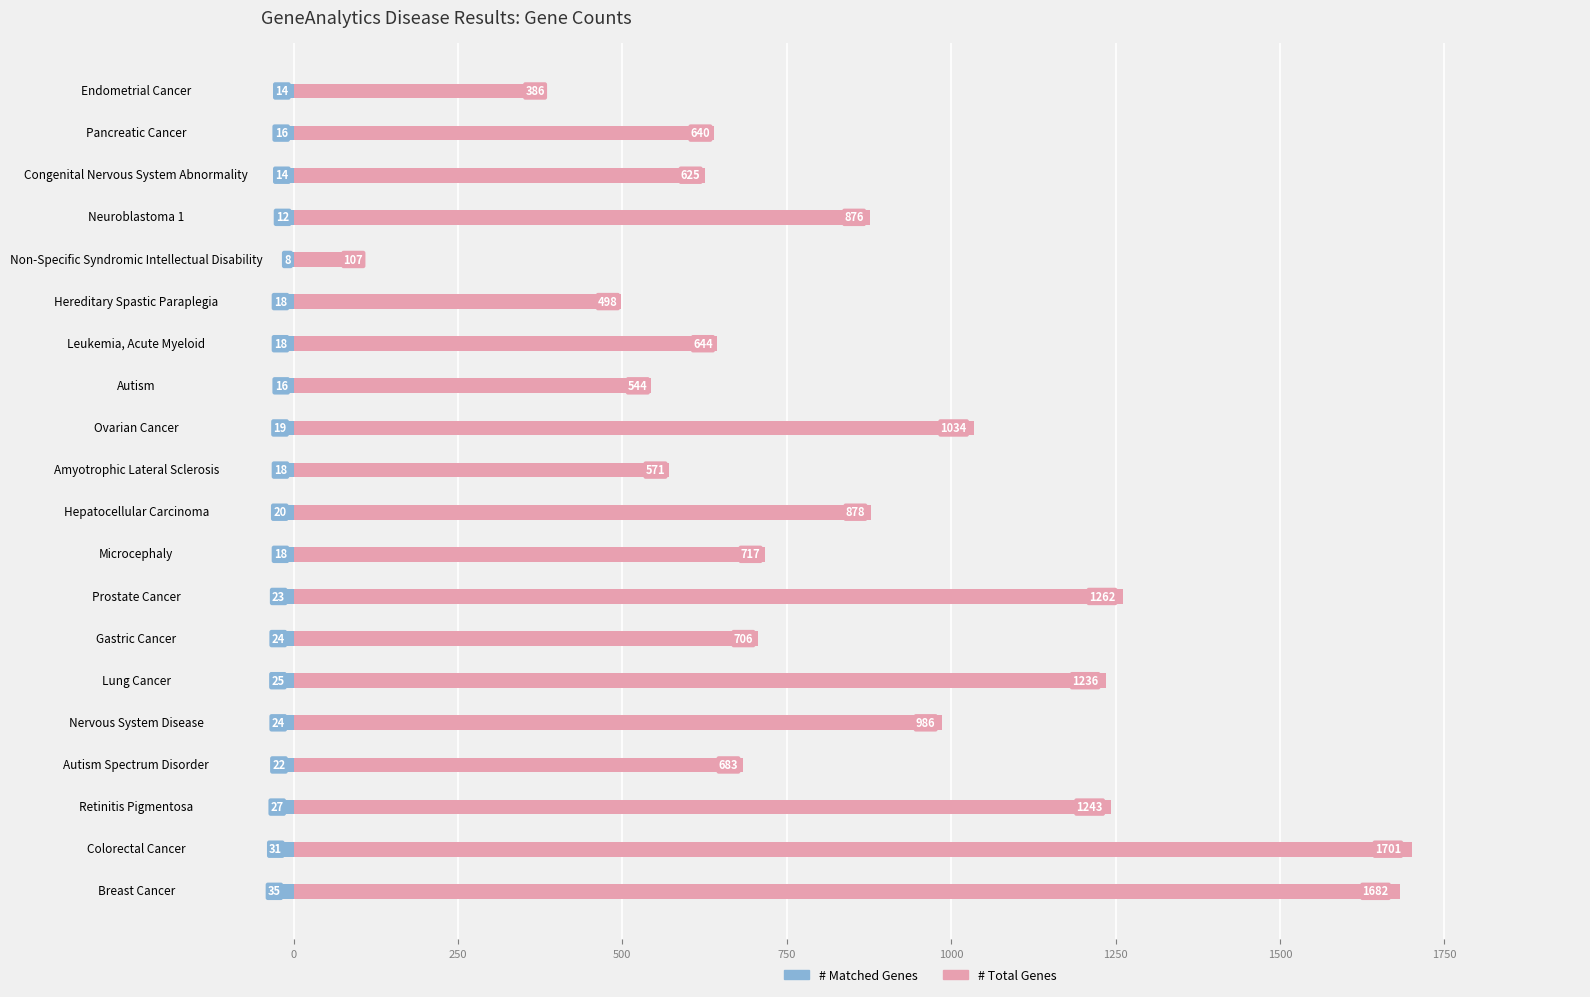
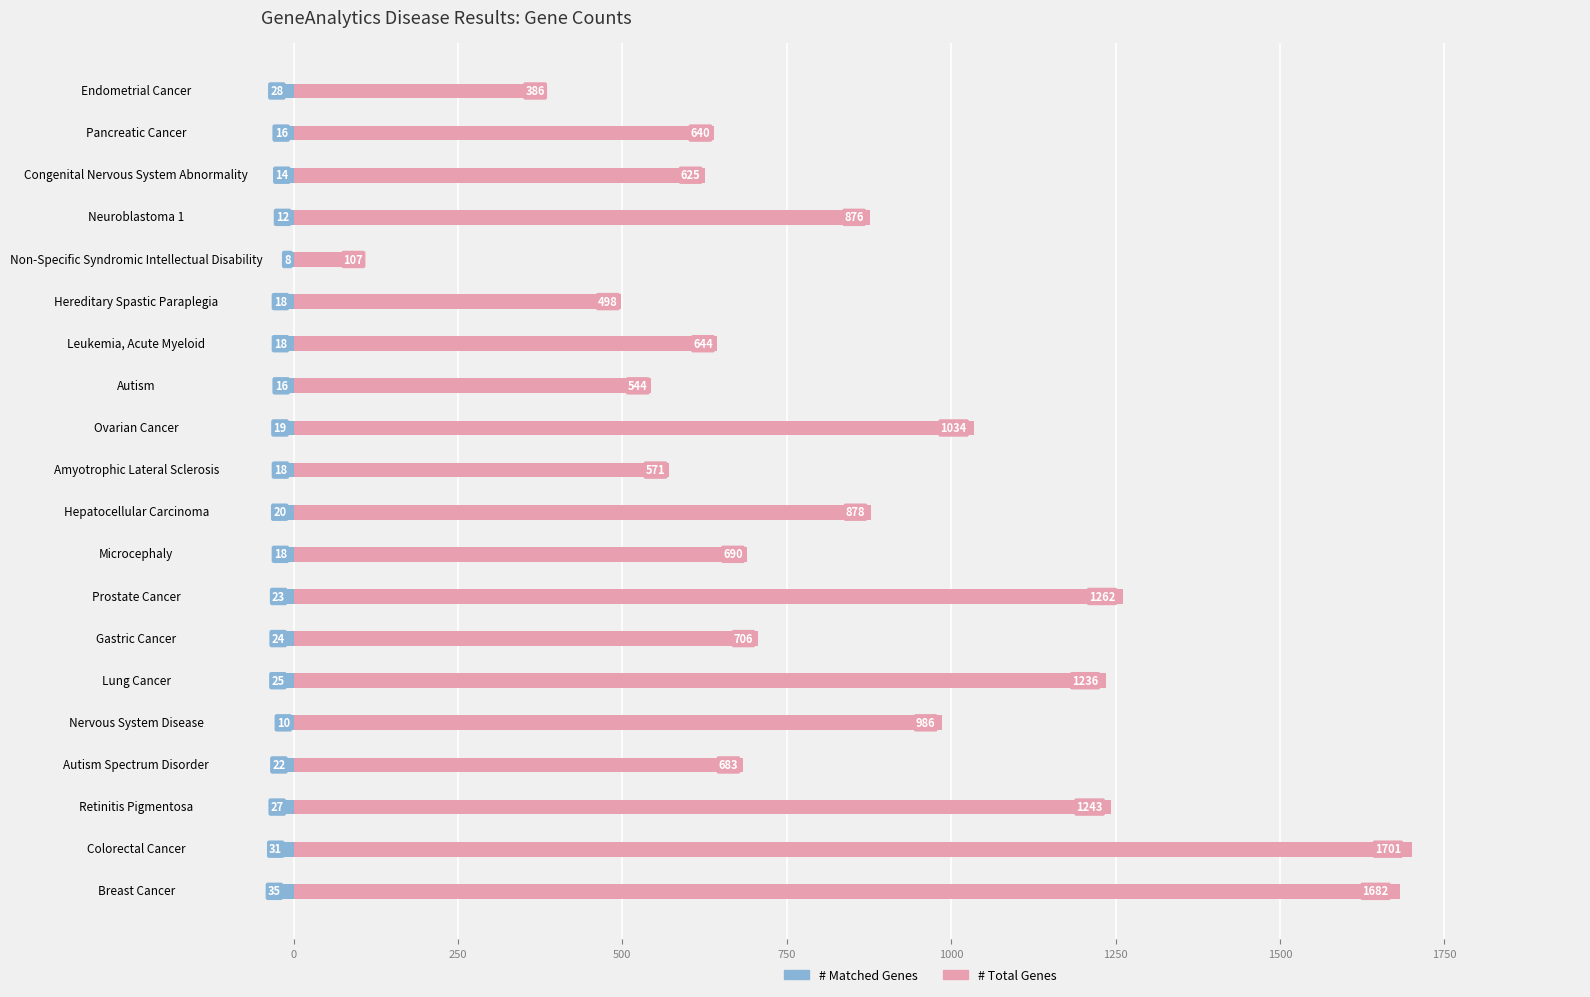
  {
    "# Matched Genes": {
-     "Endometrial Cancer": 14,
-     "Nervous System Disease": 24
+     "Endometrial Cancer": 28,
+     "Nervous System Disease": 10
    },
    "# Total Genes": {
-     "Microcephaly": 717
+     "Microcephaly": 690
    }
  }
